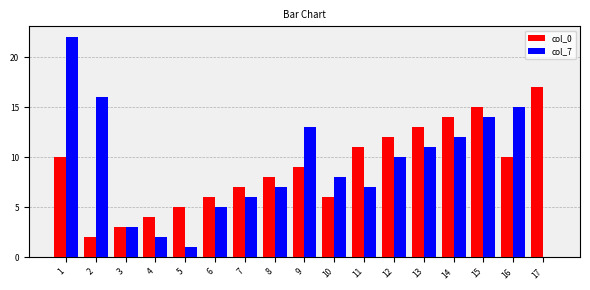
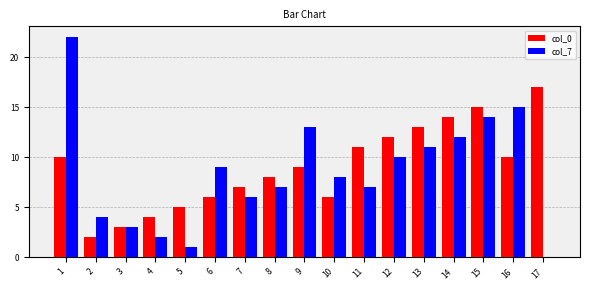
  {
    "col_0": {
      "1": 10,
      "2": 2,
      "3": 3,
      "4": 4,
      "5": 5,
      "6": 6,
      "7": 7,
      "8": 8,
      "9": 9,
      "10": 6,
      "11": 11,
      "12": 12,
      "13": 13,
      "14": 14,
      "15": 15,
      "16": 10,
      "17": 17
    },
    "col_7": {
      "1": 22,
-     "2": 16,
+     "2": 4,
      "3": 3,
      "4": 2,
      "5": 1,
-     "6": 5,
+     "6": 9,
      "7": 6,
      "8": 7,
      "9": 13,
      "10": 8,
      "11": 7,
      "12": 10,
      "13": 11,
      "14": 12,
      "15": 14,
      "16": 15,
      "17": 0
    }
  }
